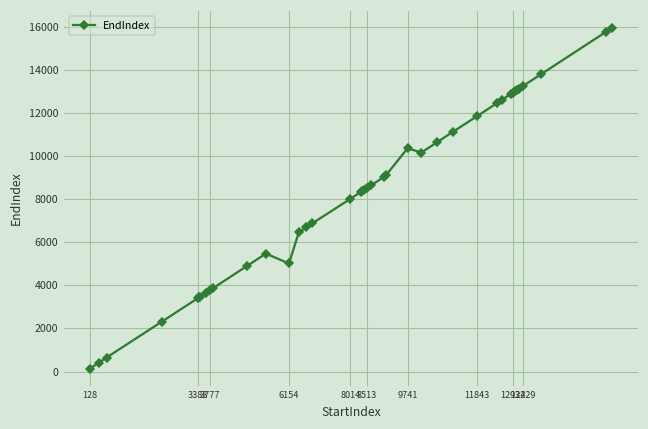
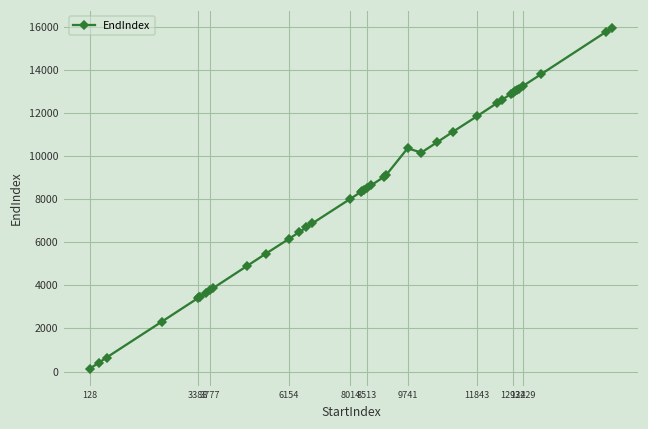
  {
    "128": 100,
-   "6154": 5000,
+   "6154": 6200,
    "9741": 10400,
    "11843": 11800
  }
